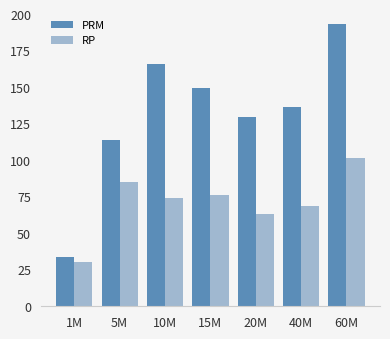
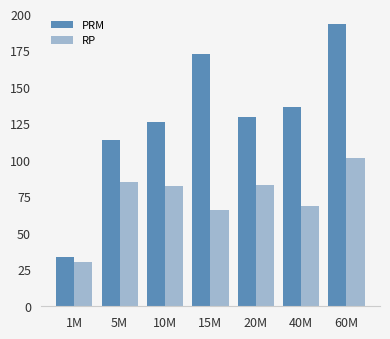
  {
    "PRM": {
      "1M": 34,
      "5M": 114,
-     "10M": 166,
-     "15M": 150,
+     "10M": 126,
+     "15M": 173,
      "20M": 130,
      "40M": 137,
      "60M": 193
    },
    "RP": {
      "1M": 30,
      "5M": 85,
-     "10M": 74,
-     "15M": 76,
-     "20M": 63,
+     "10M": 82,
+     "15M": 66,
+     "20M": 83,
      "40M": 69,
      "60M": 101
    }
  }
